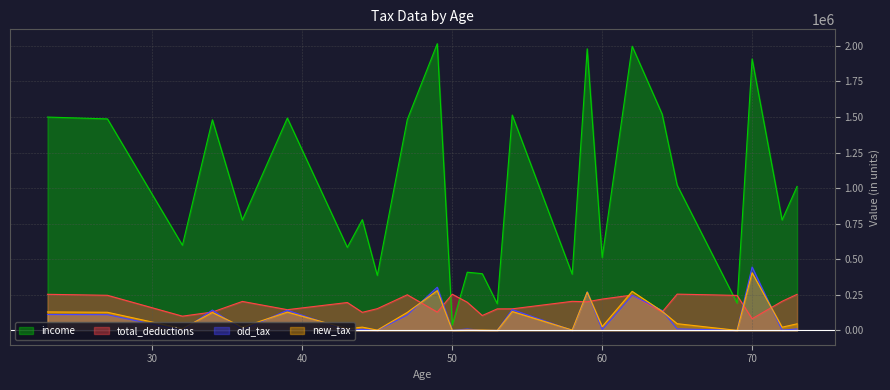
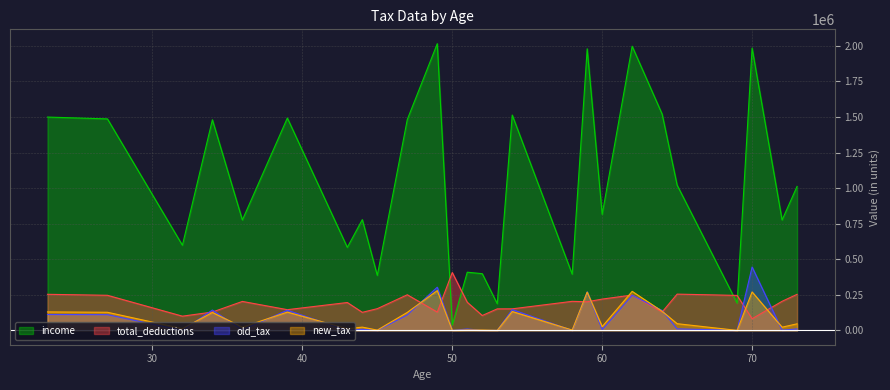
  {
    "income": {
      "50": 40000,
-     "60": 510000,
-     "70": 1910000
+     "60": 820000,
+     "70": 1980000
    },
    "total_deductions": {
-     "50": 250000,
+     "50": 410000,
      "60": 220000,
      "70": 80000
    },
    "old_tax": {
      "60": 10000,
      "70": 450000
    },
    "new_tax": {
      "60": 30000,
-     "70": 410000
+     "70": 270000
    }
  }
